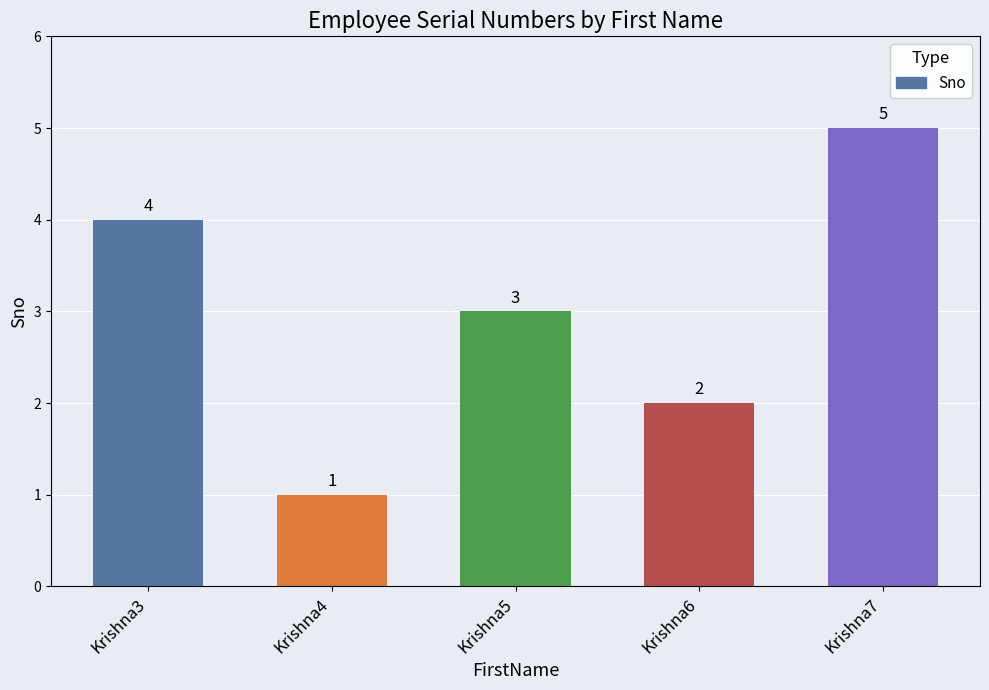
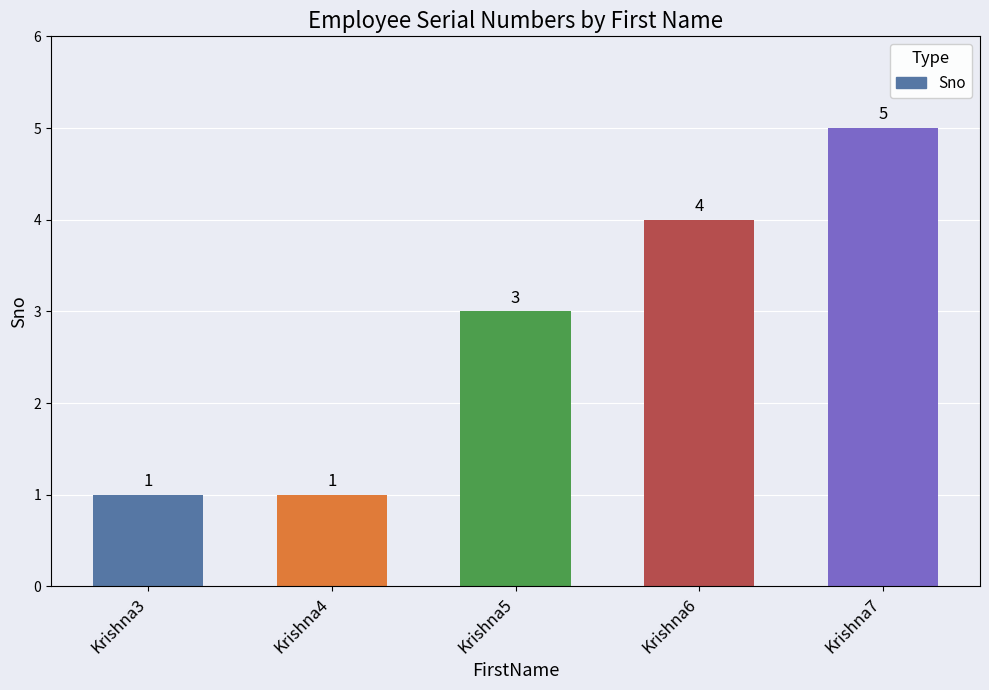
  {
-   "Krishna3": 4,
+   "Krishna3": 1,
    "Krishna4": 1,
    "Krishna5": 3,
-   "Krishna6": 2,
+   "Krishna6": 4,
    "Krishna7": 5
  }
